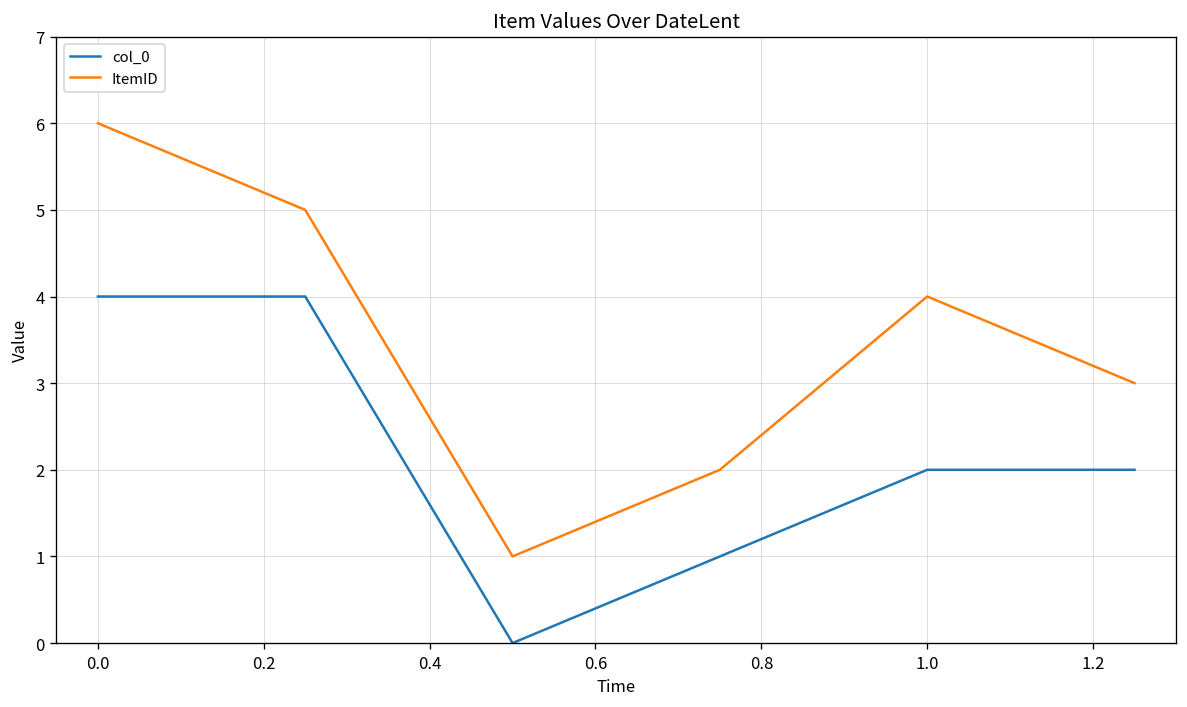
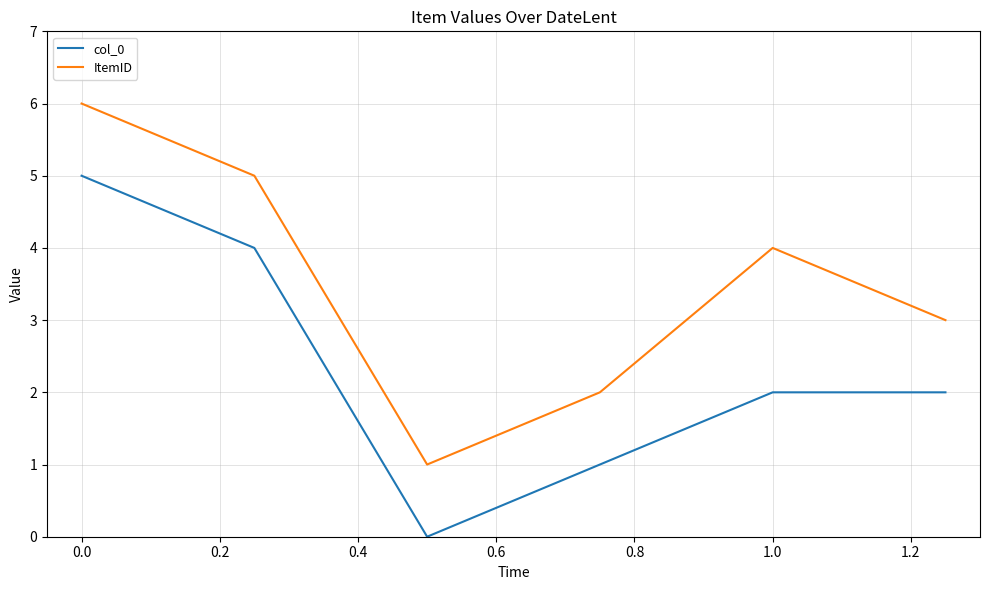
  {
    "col_0": {
-     "0.0": 4,
+     "0.0": 5,
      "1.0": 2
    },
    "ItemID": {
      "0.0": 6,
      "1.0": 4
    }
  }
